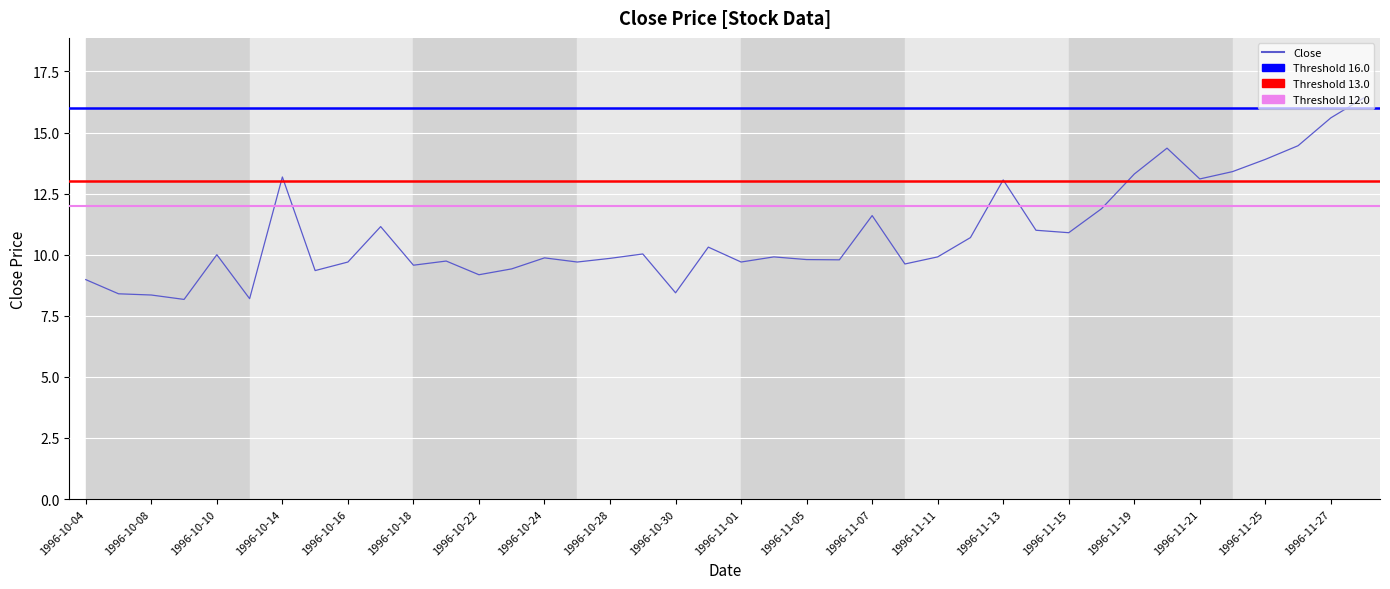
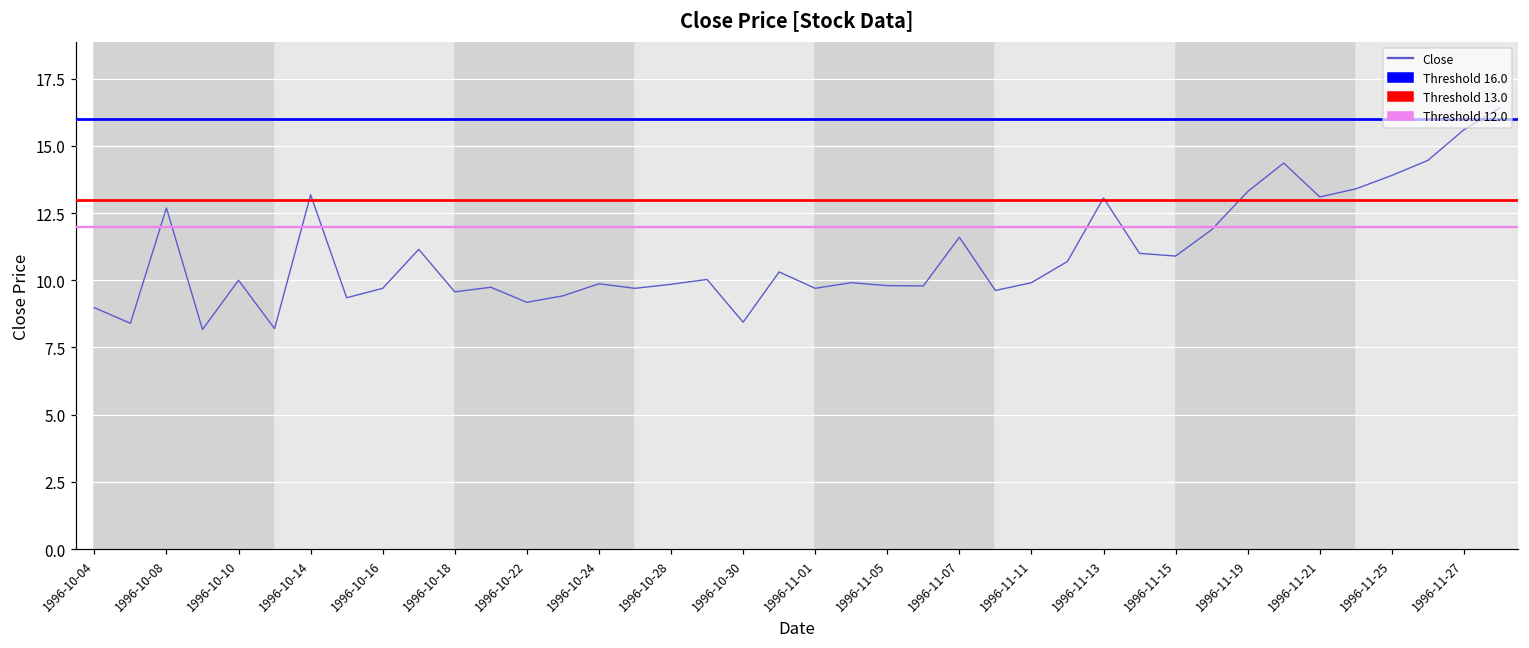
  {
    "1996-10-04": 9.0,
-   "1996-10-08": 8.4,
+   "1996-10-08": 12.7,
    "1996-10-10": 10.0,
    "1996-10-14": 13.2,
    "1996-10-16": 9.7,
    "1996-10-18": 9.6,
    "1996-10-22": 9.2,
    "1996-10-24": 9.9,
    "1996-10-28": 9.9,
    "1996-10-30": 8.4,
    "1996-11-01": 9.7,
    "1996-11-05": 9.8,
    "1996-11-07": 11.6,
    "1996-11-11": 9.9,
    "1996-11-13": 13.1,
    "1996-11-15": 10.9,
    "1996-11-19": 13.3,
    "1996-11-21": 13.1,
    "1996-11-25": 13.9,
    "1996-11-27": 15.6
  }
